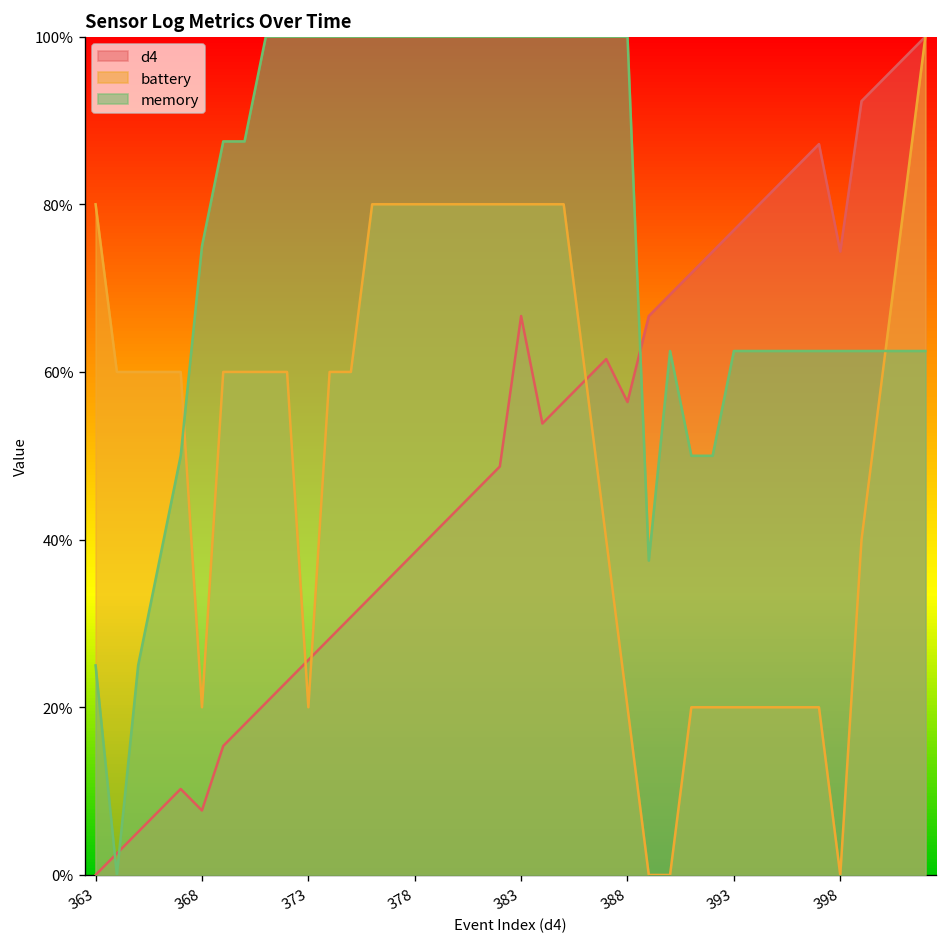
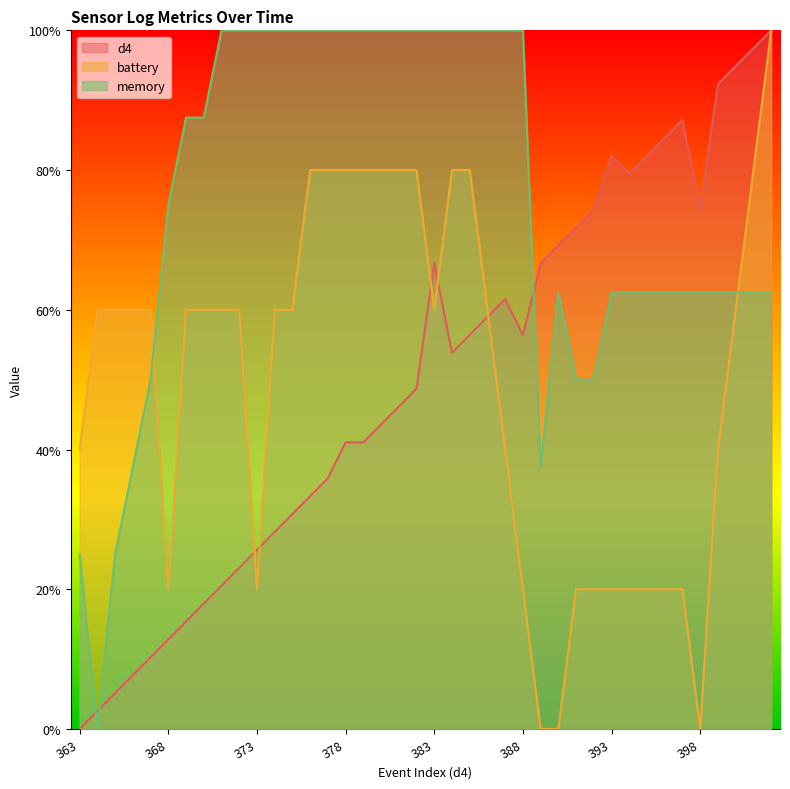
  {
    "d4": {
      "363": "0%",
-     "368": "8%",
+     "368": "13%",
      "373": "26%",
-     "378": "38%",
+     "378": "41%",
      "383": "67%",
      "388": "56%",
-     "393": "77%",
+     "393": "82%",
      "398": "74%"
    },
    "battery": {
-     "363": "80%",
+     "363": "40%",
      "368": "20%",
      "373": "20%",
      "378": "80%",
-     "383": "80%",
+     "383": "60%",
      "388": "20%",
      "393": "20%",
      "398": "0%"
    },
    "memory": {
      "363": "25%",
      "368": "75%",
      "373": "100%",
      "378": "100%",
      "383": "100%",
      "388": "100%",
      "393": "62%",
      "398": "62%"
    }
  }
